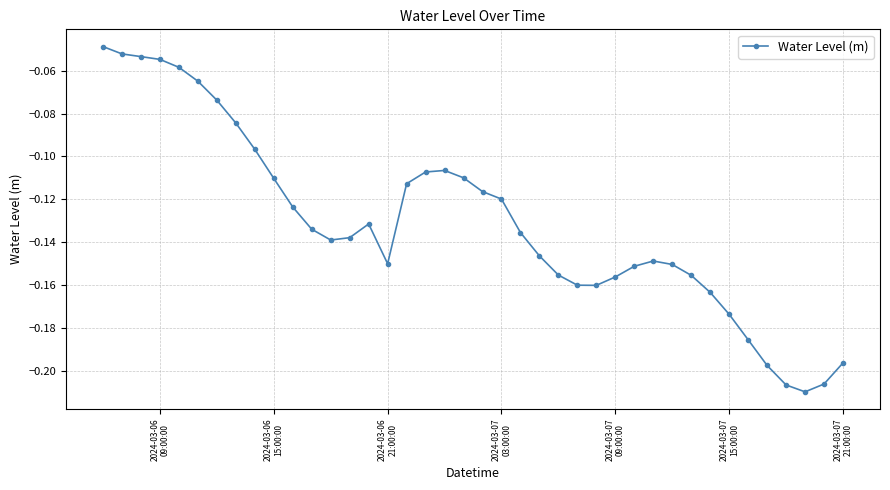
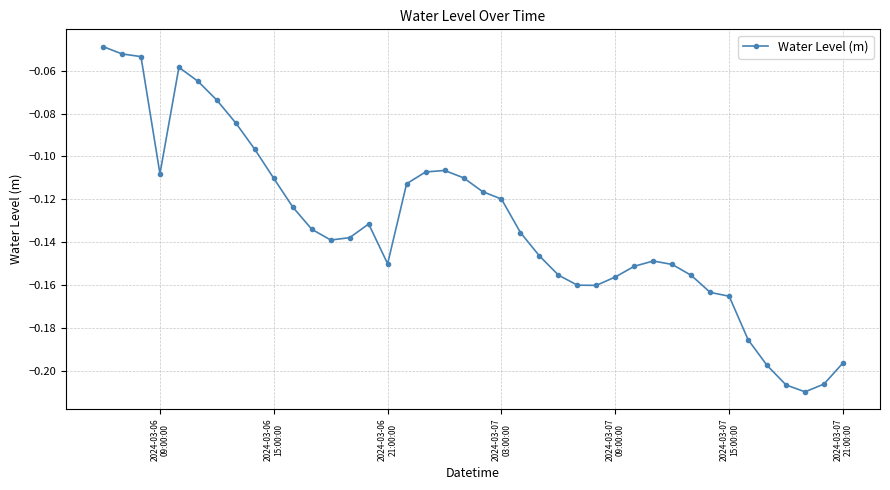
  {
-   "2024-03-06 09:00:00": -0.055,
+   "2024-03-06 09:00:00": -0.108,
    "2024-03-06 15:00:00": -0.110,
    "2024-03-06 21:00:00": -0.150,
    "2024-03-07 03:00:00": -0.120,
    "2024-03-07 09:00:00": -0.156,
-   "2024-03-07 15:00:00": -0.174,
+   "2024-03-07 15:00:00": -0.165,
    "2024-03-07 21:00:00": -0.196
  }
